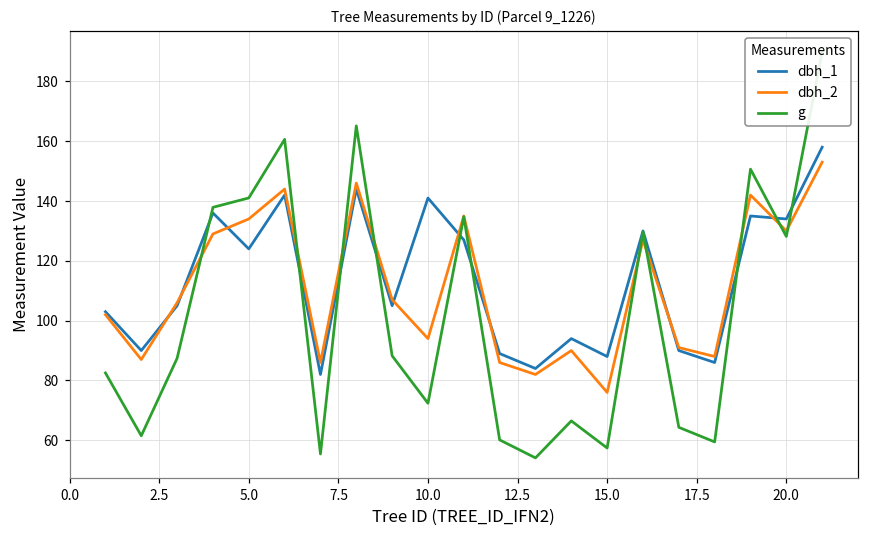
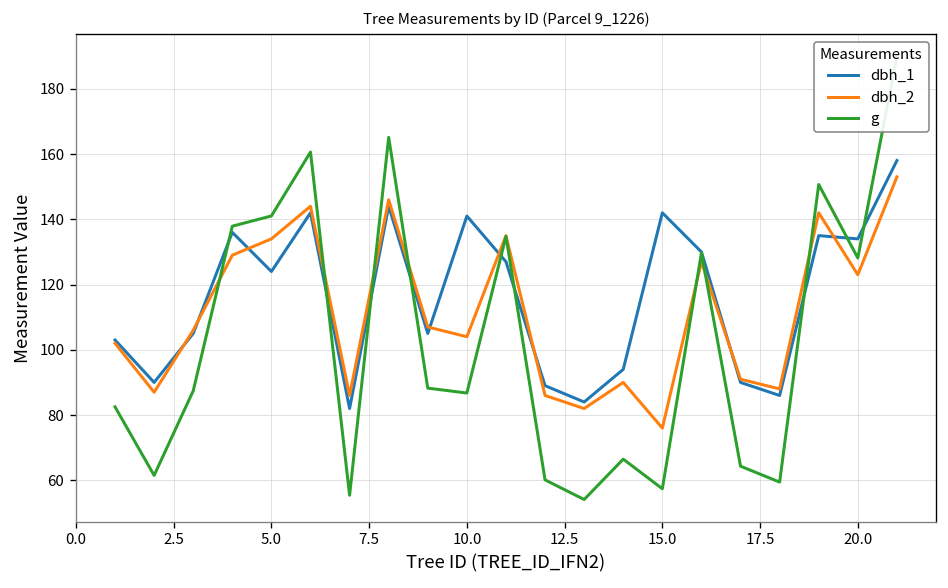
  {
    "dbh_1": {
      "5.0": 124,
      "10.0": 141,
-     "15.0": 88,
+     "15.0": 142,
      "20.0": 134
    },
    "dbh_2": {
      "5.0": 134,
-     "10.0": 94,
+     "10.0": 104,
      "15.0": 76,
-     "20.0": 130
+     "20.0": 123
    },
    "g": {
      "5.0": 141,
-     "10.0": 72,
+     "10.0": 87,
      "15.0": 57,
      "20.0": 128
    }
  }
